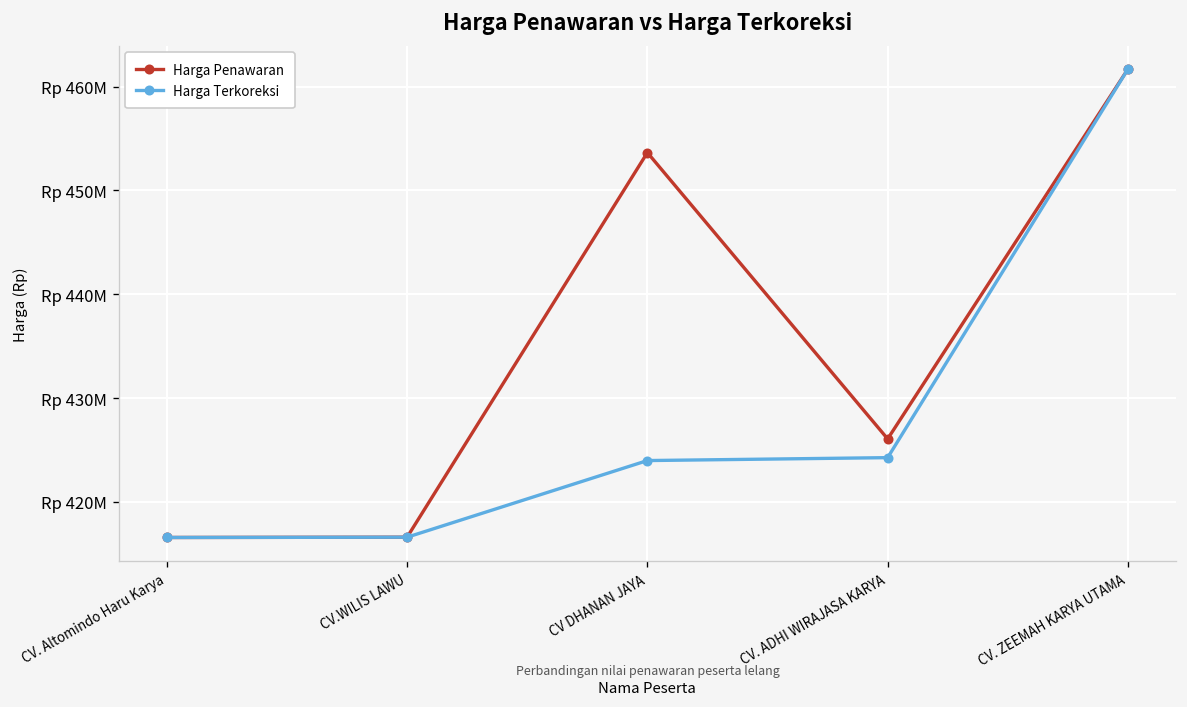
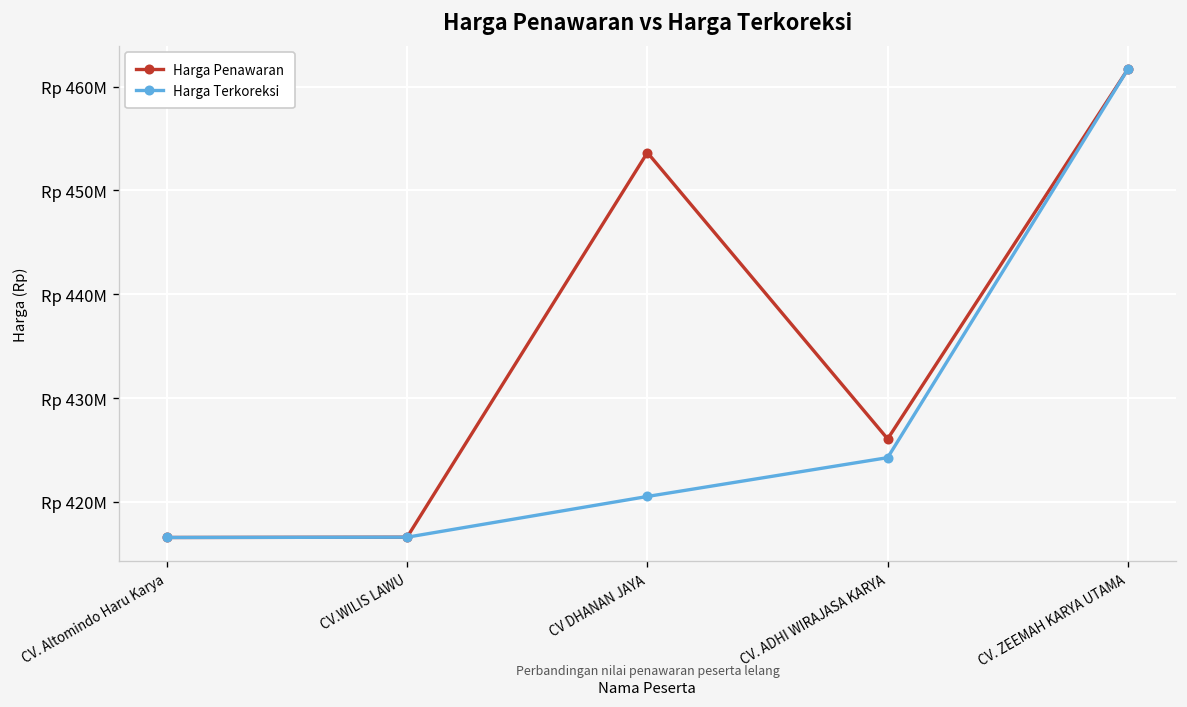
  {
    "Harga Penawaran": {
      "CV DHANAN JAYA": "Rp 454000000",
      "CV. ADHI WIRAJASA KARYA": "Rp 426000000"
    },
    "Harga Terkoreksi": {
-     "CV DHANAN JAYA": "Rp 424000000",
+     "CV DHANAN JAYA": "Rp 421000000",
      "CV. ADHI WIRAJASA KARYA": "Rp 424000000"
    }
  }
